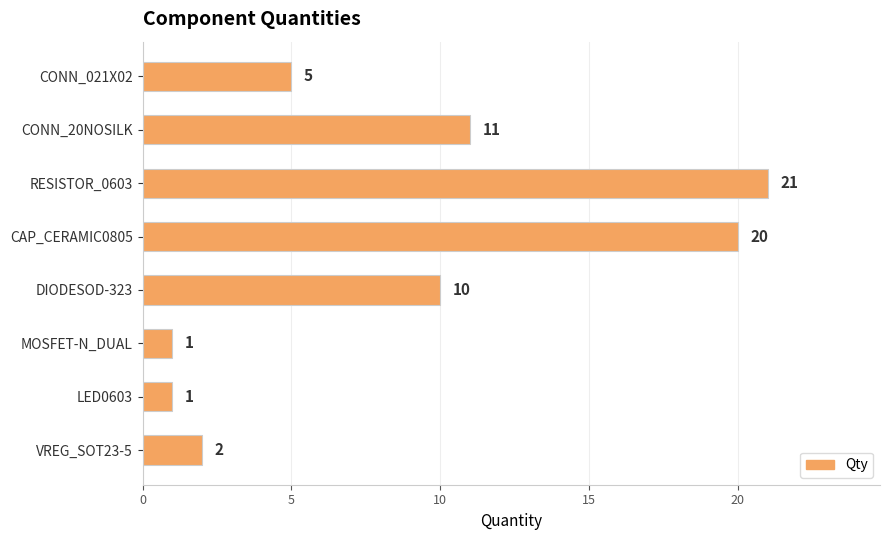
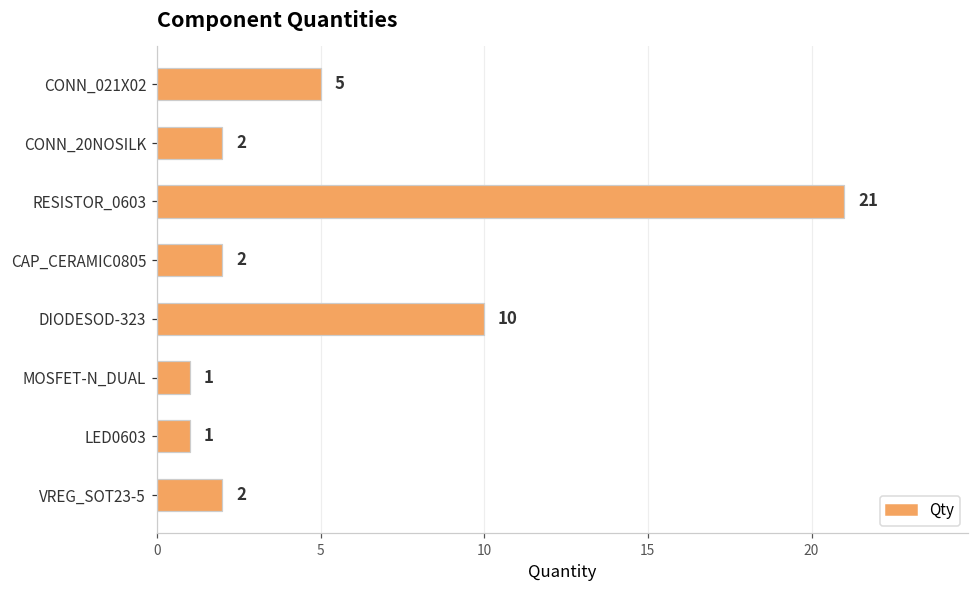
  {
    "CONN_021X02": 5,
-   "CONN_20NOSILK": 11,
+   "CONN_20NOSILK": 2,
    "RESISTOR_0603": 21,
-   "CAP_CERAMIC0805": 20,
+   "CAP_CERAMIC0805": 2,
    "DIODESOD-323": 10,
    "MOSFET-N_DUAL": 1,
    "LED0603": 1,
    "VREG_SOT23-5": 2
  }
